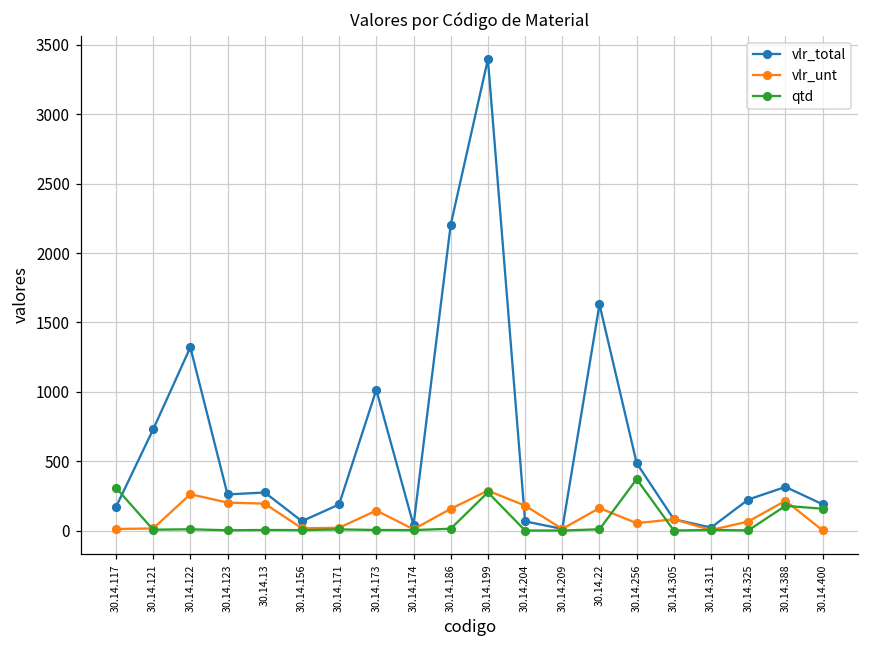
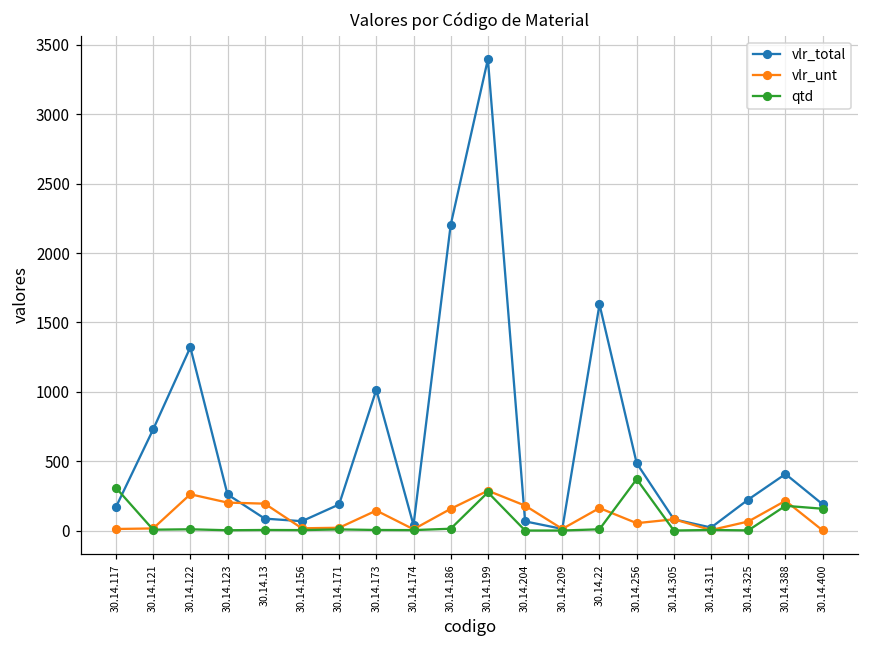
  {
    "vlr_total": {
      "30.14.117": 170,
      "30.14.121": 730,
      "30.14.122": 1320,
      "30.14.123": 260,
-     "30.14.13": 280,
+     "30.14.13": 90,
      "30.14.156": 70,
      "30.14.171": 190,
      "30.14.173": 1010,
      "30.14.174": 40,
      "30.14.186": 2200,
      "30.14.199": 3400,
      "30.14.204": 70,
      "30.14.22": 1630,
      "30.14.256": 490,
      "30.14.325": 220,
-     "30.14.388": 320,
+     "30.14.388": 410,
      "30.14.400": 190
    },
    "vlr_unt": {
      "30.14.117": 10,
      "30.14.122": 260,
      "30.14.123": 200,
      "30.14.13": 190,
      "30.14.173": 150,
      "30.14.186": 160,
      "30.14.204": 180,
      "30.14.22": 160,
      "30.14.256": 50,
      "30.14.325": 70,
      "30.14.388": 220,
      "30.14.400": 0
    },
    "qtd": {
      "30.14.117": 310,
      "30.14.122": 10,
      "30.14.123": 0,
      "30.14.13": 10,
      "30.14.173": 10,
      "30.14.186": 10,
      "30.14.204": 0,
      "30.14.22": 10,
      "30.14.256": 370,
      "30.14.305": 0,
      "30.14.325": 0,
      "30.14.388": 180,
      "30.14.400": 160
    }
  }
